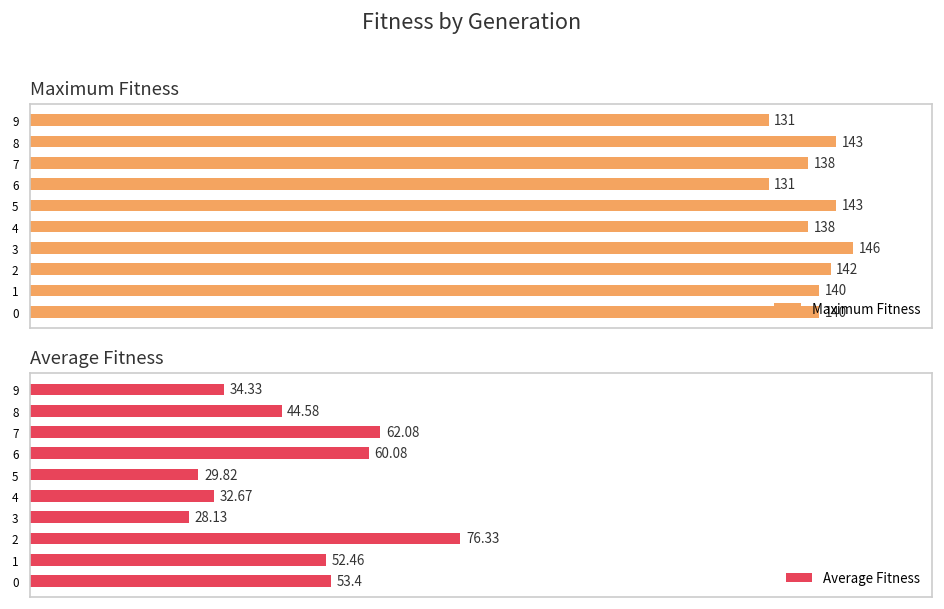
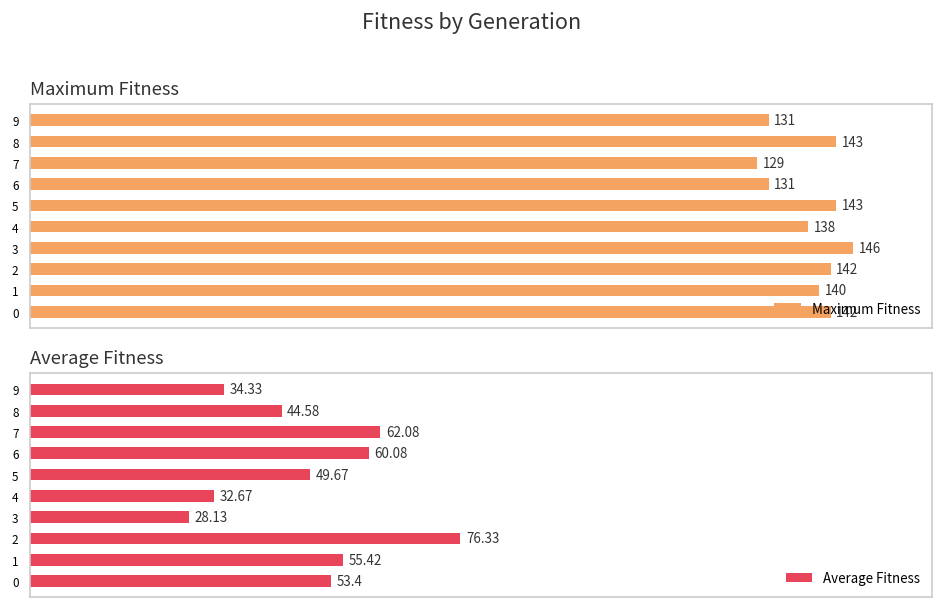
  {
    "Maximum Fitness": {
      "9": 131,
      "8": 143,
-     "7": 138,
+     "7": 129,
      "6": 131,
      "5": 143,
      "4": 138,
      "3": 146,
      "2": 142,
      "1": 140,
-     "0": 140
+     "0": 142
    },
    "Average Fitness": {
      "9": 34.33,
      "8": 44.58,
      "7": 62.08,
      "6": 60.08,
-     "5": 29.82,
+     "5": 49.67,
      "4": 32.67,
      "3": 28.13,
      "2": 76.33,
-     "1": 52.46,
+     "1": 55.42,
      "0": 53.4
    }
  }
